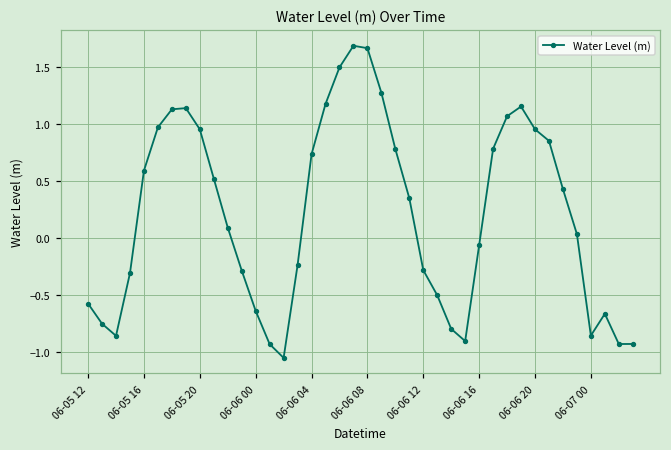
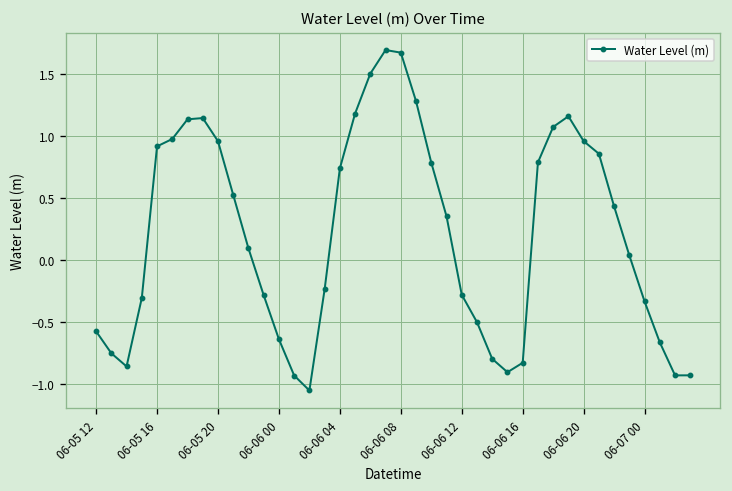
  {
    "06-05 12": -0.57,
-   "06-05 16": 0.59,
+   "06-05 16": 0.91,
    "06-05 20": 0.96,
    "06-06 00": -0.64,
    "06-06 04": 0.74,
    "06-06 08": 1.67,
    "06-06 12": -0.28,
-   "06-06 16": -0.06,
+   "06-06 16": -0.83,
    "06-06 20": 0.96,
-   "06-07 00": -0.86
+   "06-07 00": -0.33
  }
